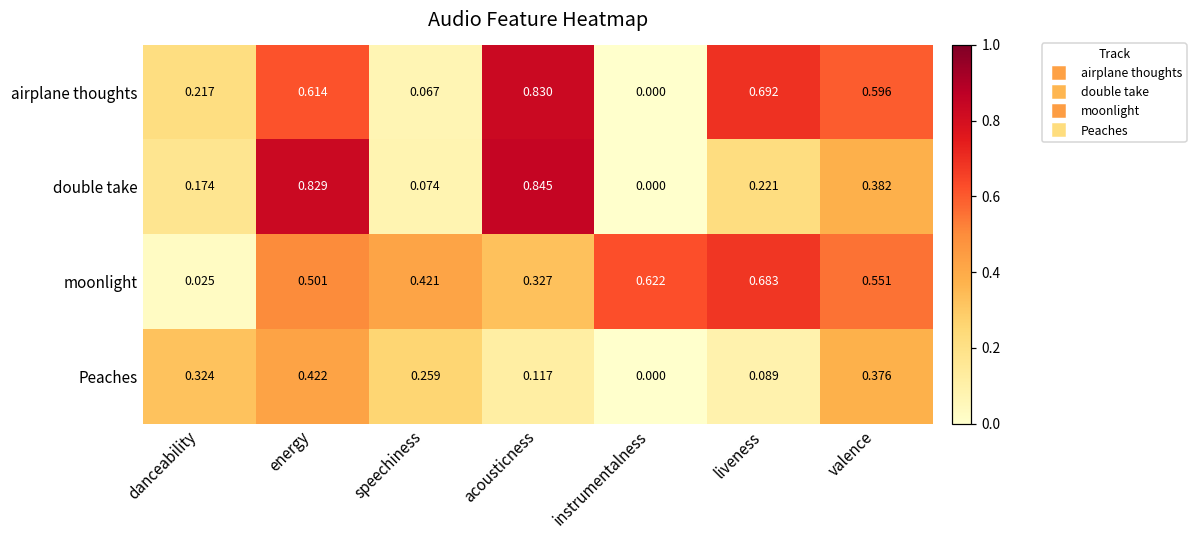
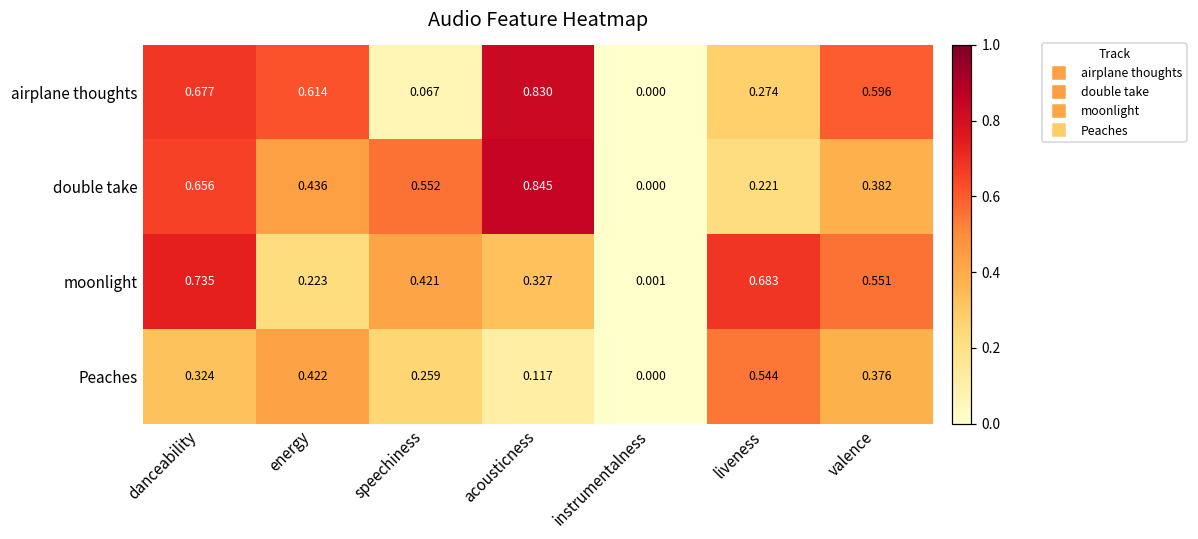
  {
    "airplane thoughts": {
-     "danceability": 0.217,
+     "danceability": 0.677,
      "energy": 0.614,
      "speechiness": 0.067,
      "acousticness": 0.830,
      "instrumentalness": 0.000,
-     "liveness": 0.692,
+     "liveness": 0.274,
      "valence": 0.596
    },
    "double take": {
-     "danceability": 0.174,
-     "energy": 0.829,
-     "speechiness": 0.074,
+     "danceability": 0.656,
+     "energy": 0.436,
+     "speechiness": 0.552,
      "acousticness": 0.845,
      "instrumentalness": 0.000,
      "liveness": 0.221,
      "valence": 0.382
    },
    "moonlight": {
-     "danceability": 0.025,
-     "energy": 0.501,
+     "danceability": 0.735,
+     "energy": 0.223,
      "speechiness": 0.421,
      "acousticness": 0.327,
-     "instrumentalness": 0.622,
+     "instrumentalness": 0.001,
      "liveness": 0.683,
      "valence": 0.551
    },
    "Peaches": {
      "danceability": 0.324,
      "energy": 0.422,
      "speechiness": 0.259,
      "acousticness": 0.117,
      "instrumentalness": 0.000,
-     "liveness": 0.089,
+     "liveness": 0.544,
      "valence": 0.376
    }
  }
